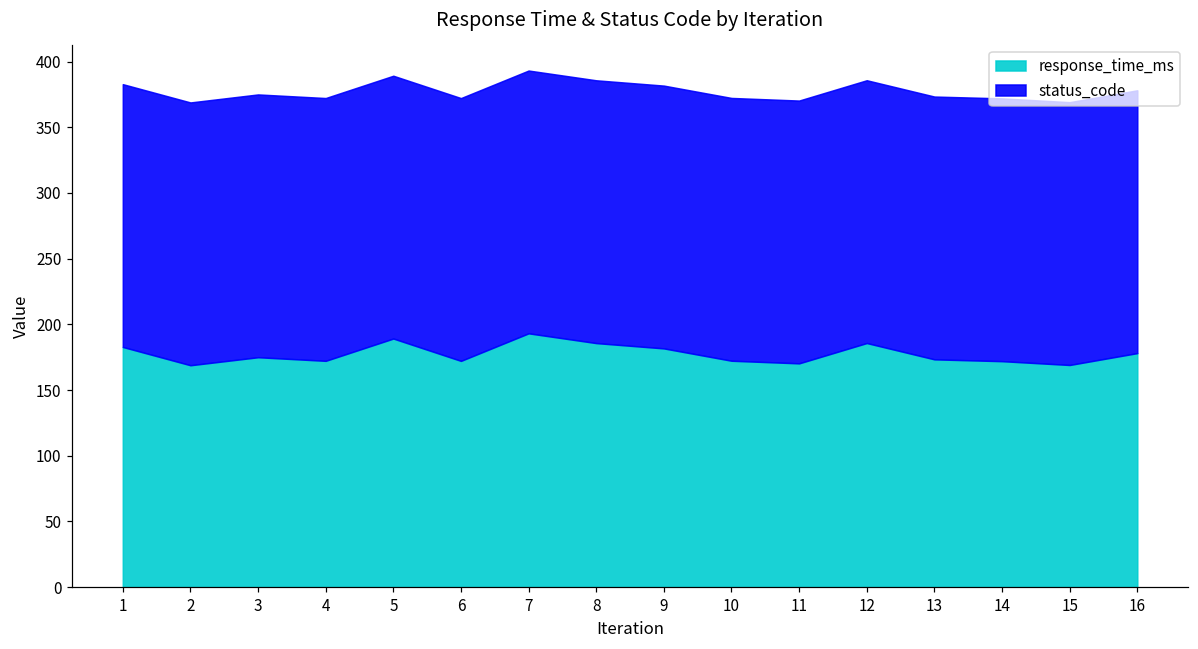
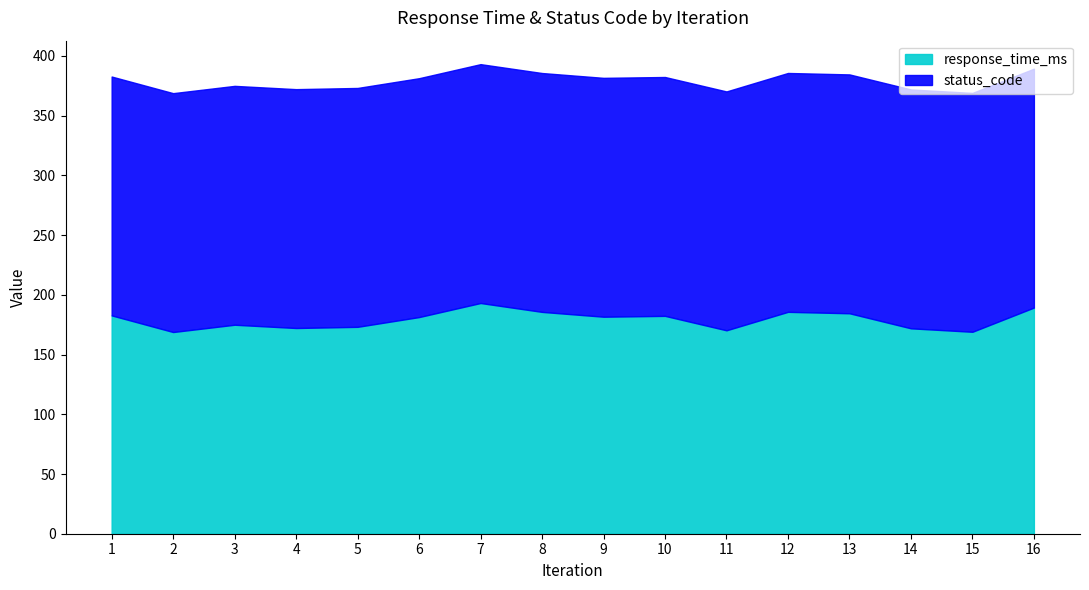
  {
    "response_time_ms": {
      "1": 183,
      "2": 169,
      "3": 175,
      "4": 172,
-     "5": 189,
-     "6": 172,
+     "5": 173,
+     "6": 181,
      "7": 193,
      "8": 186,
      "9": 182,
-     "10": 172,
+     "10": 182,
      "11": 170,
      "12": 186,
-     "13": 173,
+     "13": 185,
      "14": 172,
      "15": 169,
-     "16": 178
+     "16": 189
    },
    "status_code": {
      "1": 200,
      "2": 200,
      "3": 200,
      "4": 200,
      "5": 200,
      "6": 200,
      "7": 200,
      "8": 200,
      "9": 200,
      "10": 200,
      "11": 200,
      "12": 200,
      "13": 200
    }
  }
